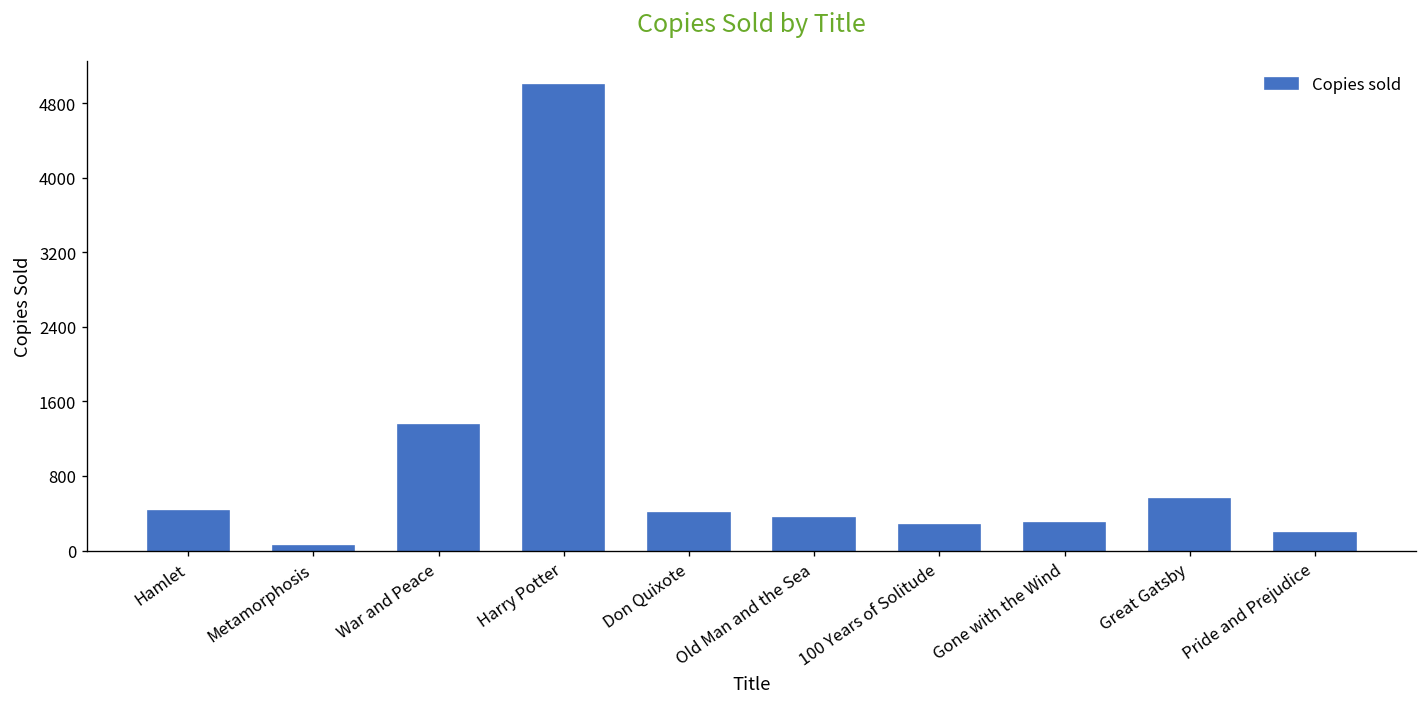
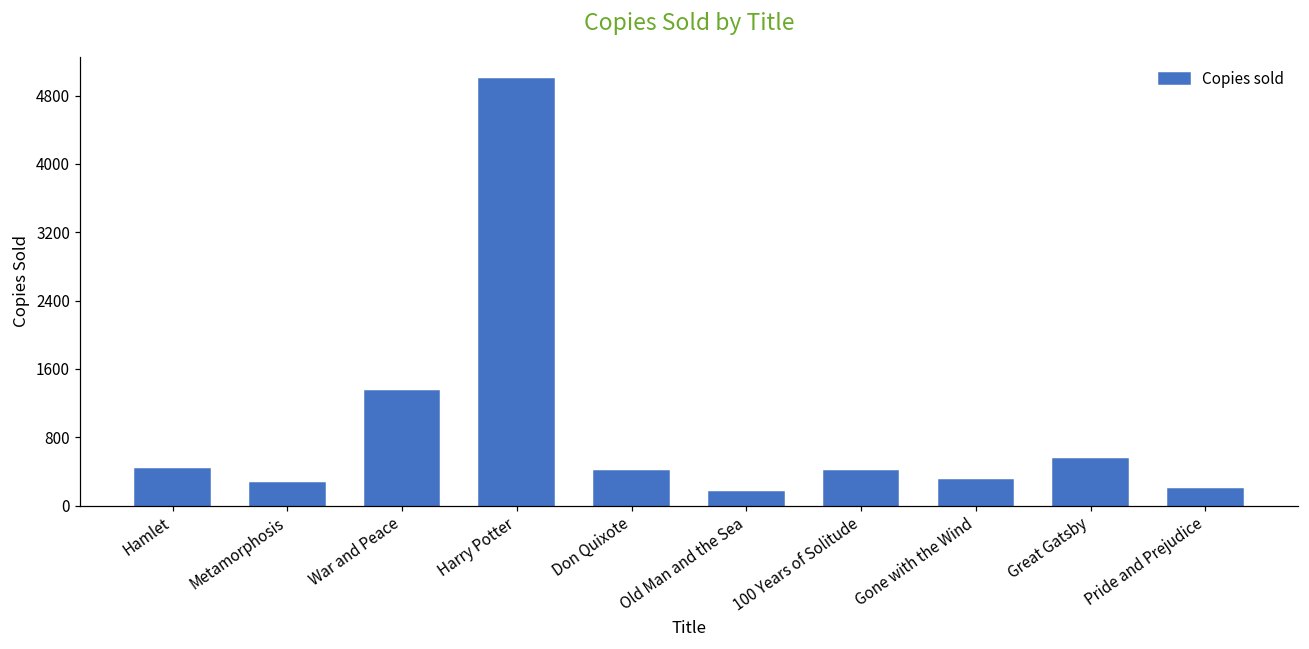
  {
    "Hamlet": 400,
-   "Metamorphosis": 100,
+   "Metamorphosis": 300,
    "War and Peace": 1300,
    "Harry Potter": 5000,
    "Don Quixote": 400,
-   "Old Man and the Sea": 400,
-   "100 Years of Solitude": 300,
+   "Old Man and the Sea": 200,
+   "100 Years of Solitude": 400,
    "Gone with the Wind": 300,
    "Great Gatsby": 600,
    "Pride and Prejudice": 200
  }
